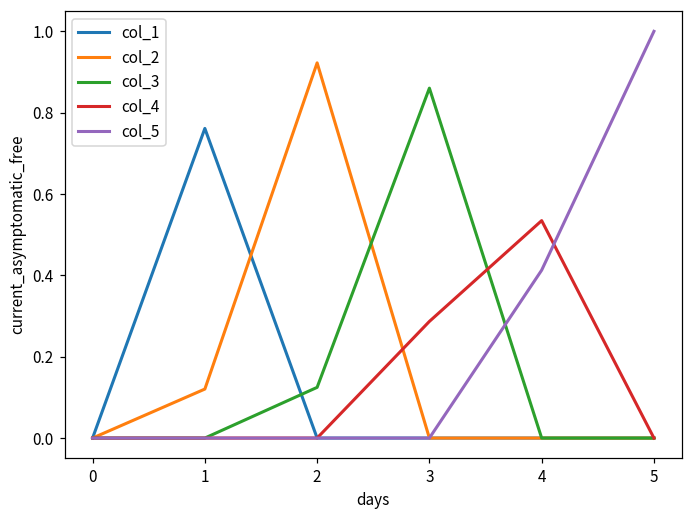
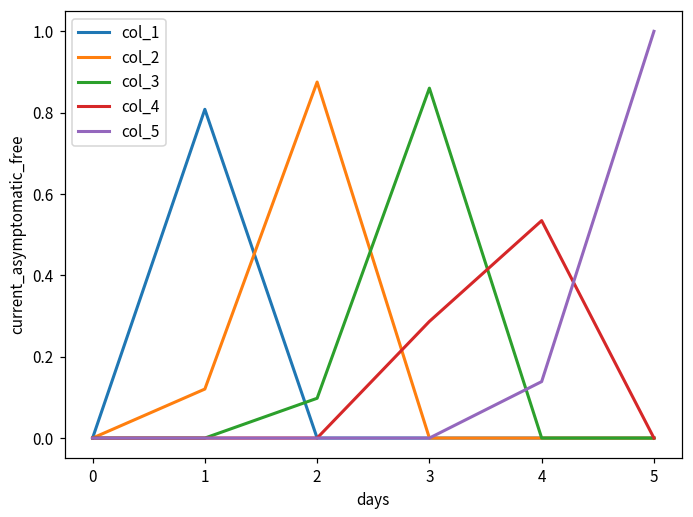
  {
    "col_1": {
-     "1": 0.76
+     "1": 0.81
    },
    "col_2": {
      "1": 0.12,
-     "2": 0.92
+     "2": 0.88
    },
    "col_3": {
-     "2": 0.12,
+     "2": 0.10,
      "3": 0.86
    },
    "col_4": {
      "3": 0.29,
      "4": 0.53
    },
    "col_5": {
-     "4": 0.41,
+     "4": 0.14,
      "5": 1.00
    }
  }
